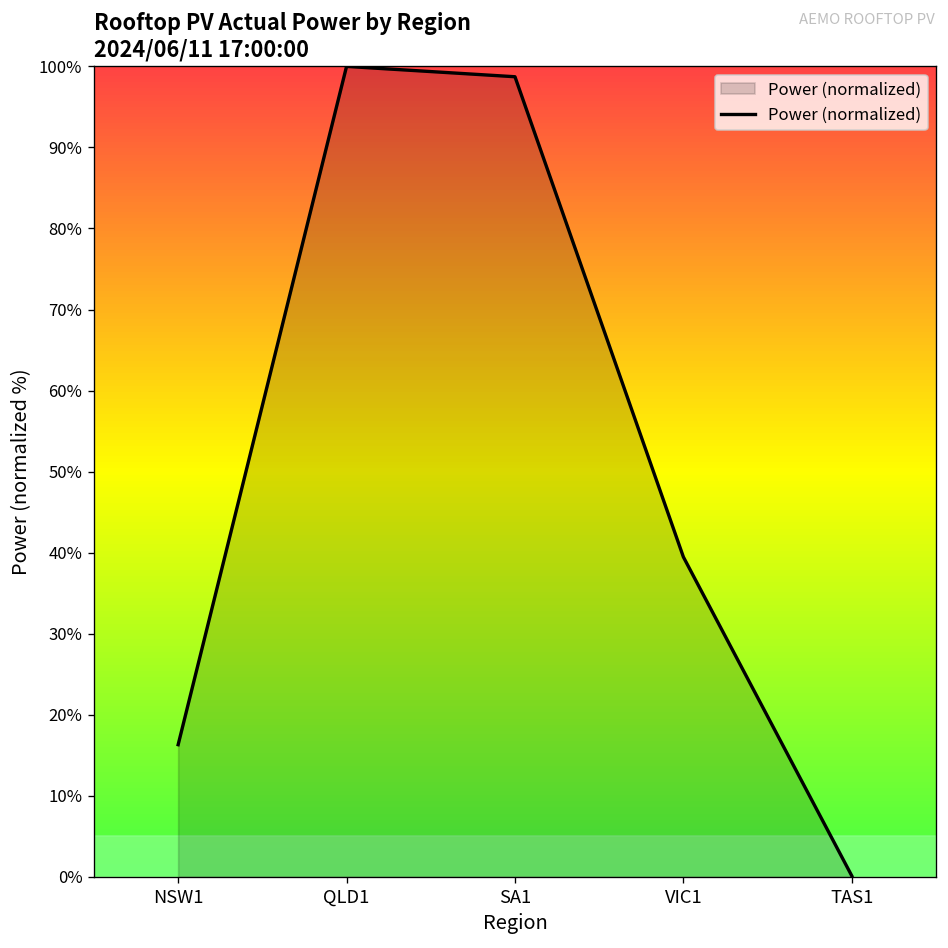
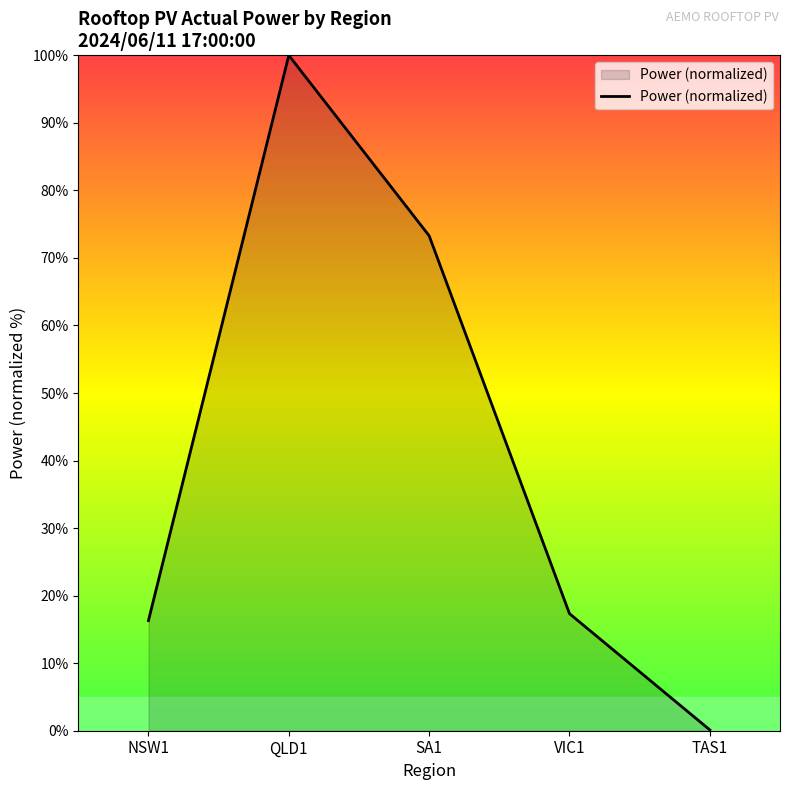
  {
    "NSW1": "16%",
    "QLD1": "100%",
-   "SA1": "99%",
-   "VIC1": "39%"
+   "SA1": "73%",
+   "VIC1": "17%"
  }
